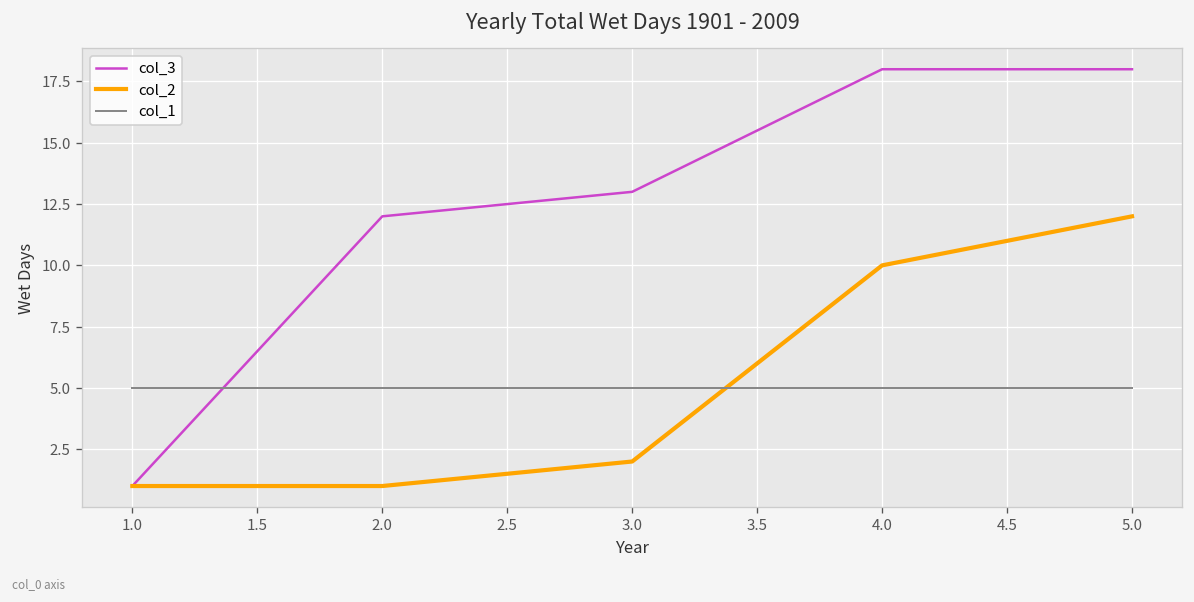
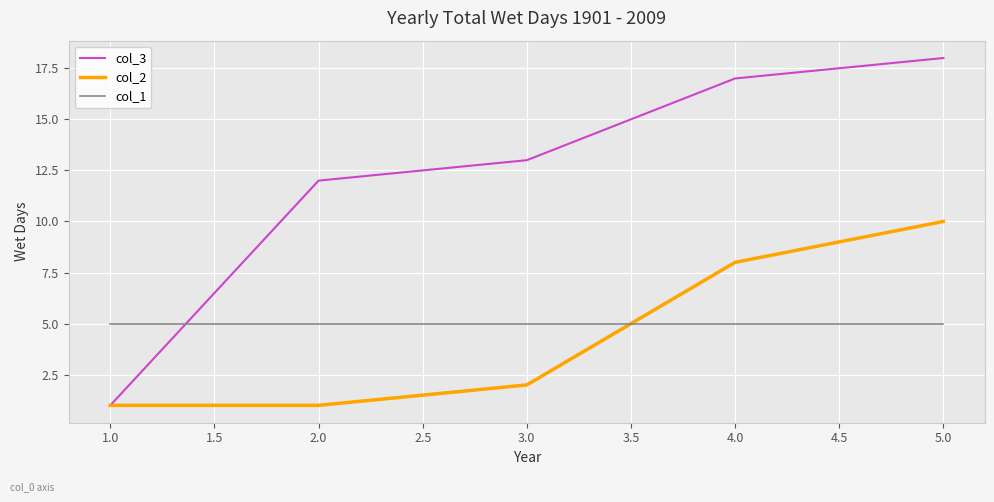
  {
    "col_3": {
      "2.0": 12,
      "3.0": 13,
-     "4.0": 18,
+     "4.0": 17,
      "5.0": 18
    },
    "col_2": {
      "2.0": 1,
      "3.0": 2,
-     "4.0": 10,
-     "5.0": 12
+     "4.0": 8,
+     "5.0": 10
    },
    "col_1": {
      "1.0": 5,
      "2.0": 5,
      "3.0": 5,
      "4.0": 5,
      "5.0": 5
    }
  }
